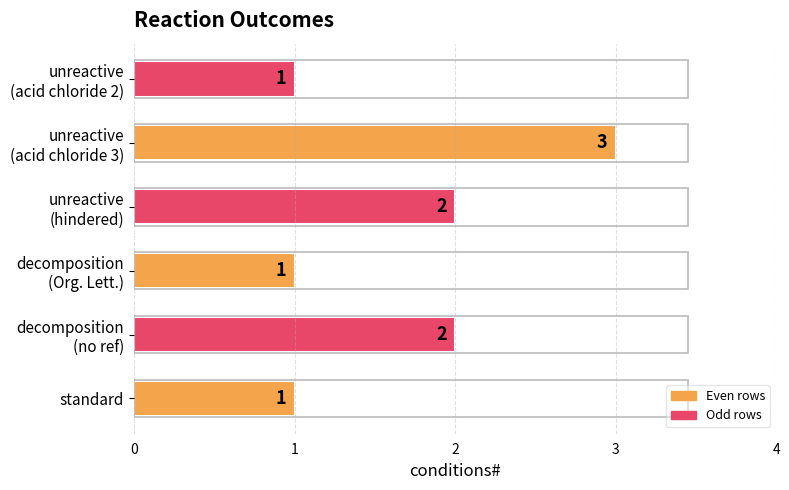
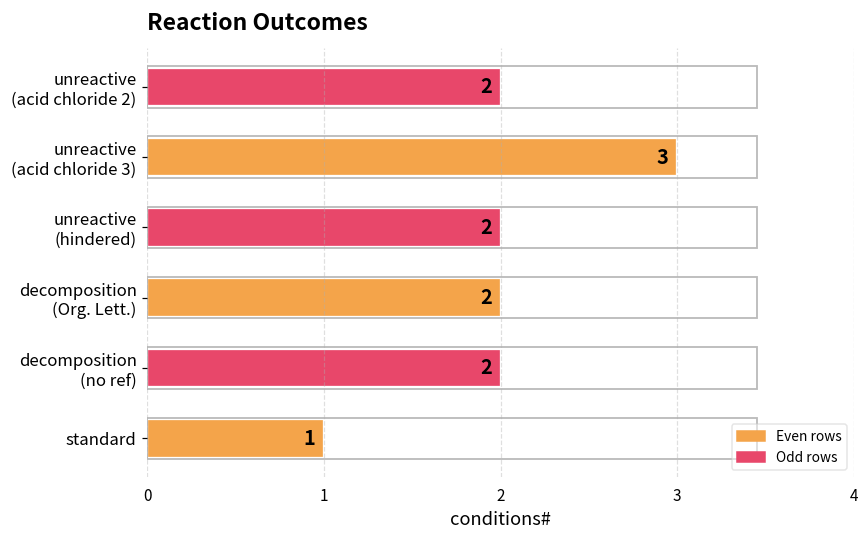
  {
-   "unreactive (acid chloride 2)": 1,
+   "unreactive (acid chloride 2)": 2,
    "unreactive (acid chloride 3)": 3,
    "unreactive (hindered)": 2,
-   "decomposition (Org. Lett.)": 1,
+   "decomposition (Org. Lett.)": 2,
    "decomposition (no ref)": 2,
    "standard": 1
  }
